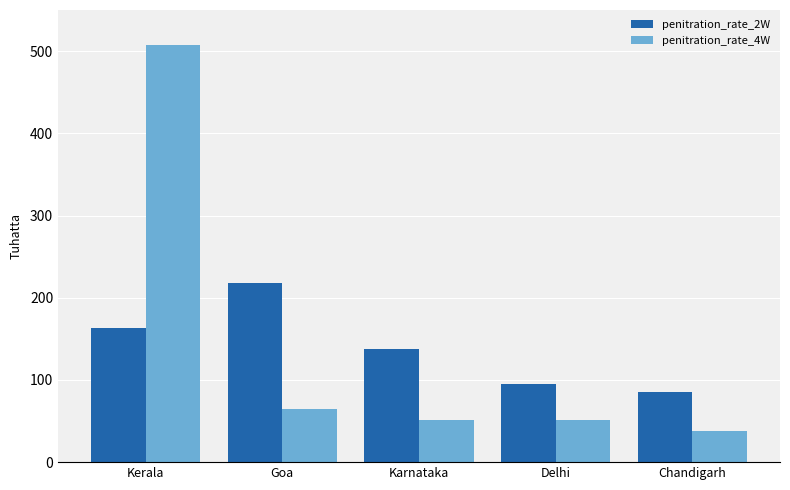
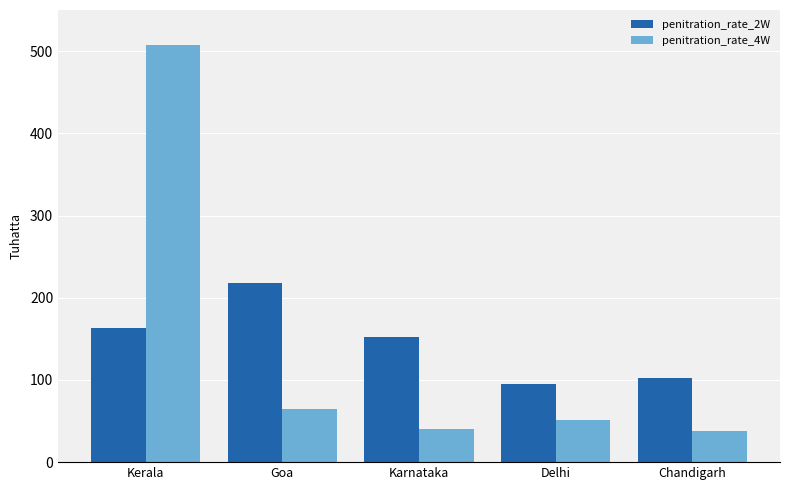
  {
    "penitration_rate_2W": {
      "Kerala": 160,
      "Goa": 220,
-     "Karnataka": 140,
+     "Karnataka": 150,
      "Delhi": 100,
-     "Chandigarh": 90
+     "Chandigarh": 100
    },
    "penitration_rate_4W": {
      "Kerala": 510,
      "Goa": 60,
-     "Karnataka": 50,
+     "Karnataka": 40,
      "Delhi": 50,
      "Chandigarh": 40
    }
  }
